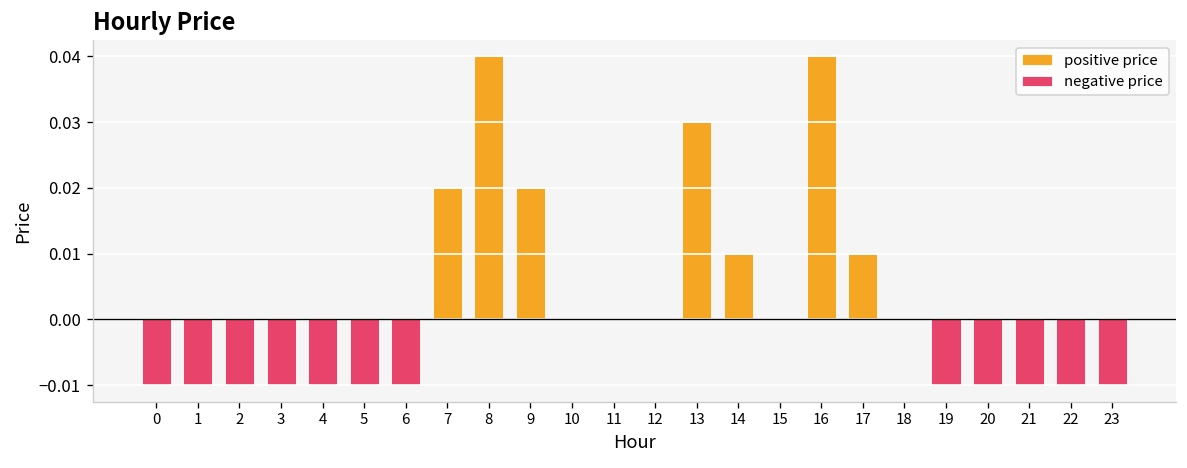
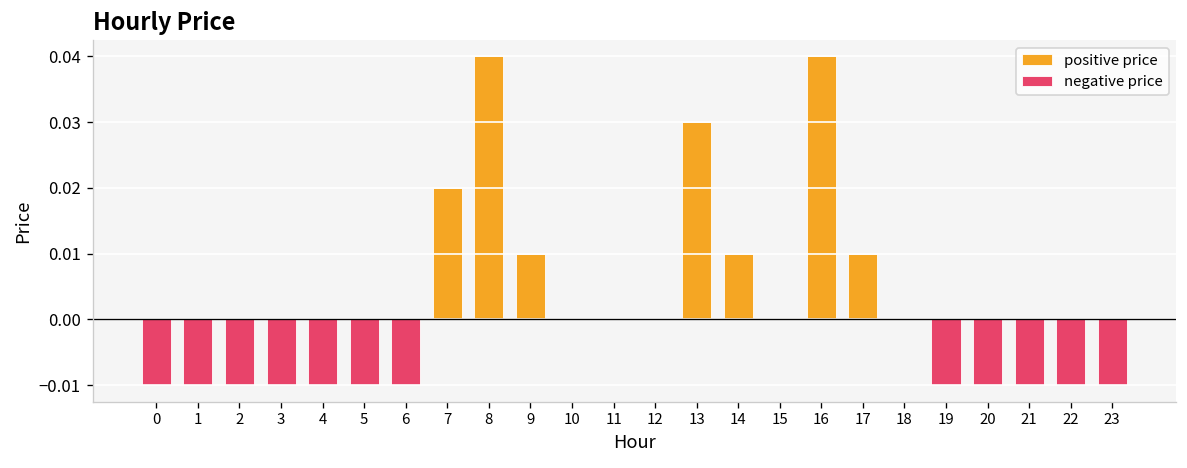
  {
    "positive price": {
      "0": 0.00,
      "1": 0.00,
      "2": 0.00,
      "3": 0.00,
      "4": 0.00,
      "5": 0.00,
      "6": 0.00,
      "7": 0.02,
      "8": 0.04,
-     "9": 0.02,
+     "9": 0.01,
      "10": 0.00,
      "11": 0.00,
      "12": 0.00,
      "13": 0.03,
      "14": 0.01,
      "15": 0.00,
      "16": 0.04,
      "17": 0.01,
      "18": 0.00,
      "19": 0.00,
      "20": 0.00,
      "21": 0.00,
      "22": 0.00,
      "23": 0.00
    },
    "negative price": {
      "0": -0.01,
      "1": -0.01,
      "2": -0.01,
      "3": -0.01,
      "4": -0.01,
      "5": -0.01,
      "6": -0.01,
      "7": 0.00,
      "8": 0.00,
      "9": 0.00,
      "10": 0.00,
      "11": 0.00,
      "12": 0.00,
      "13": 0.00,
      "14": 0.00,
      "15": 0.00,
      "16": 0.00,
      "17": 0.00,
      "18": 0.00,
      "19": -0.01,
      "20": -0.01,
      "21": -0.01,
      "22": -0.01,
      "23": -0.01
    }
  }
